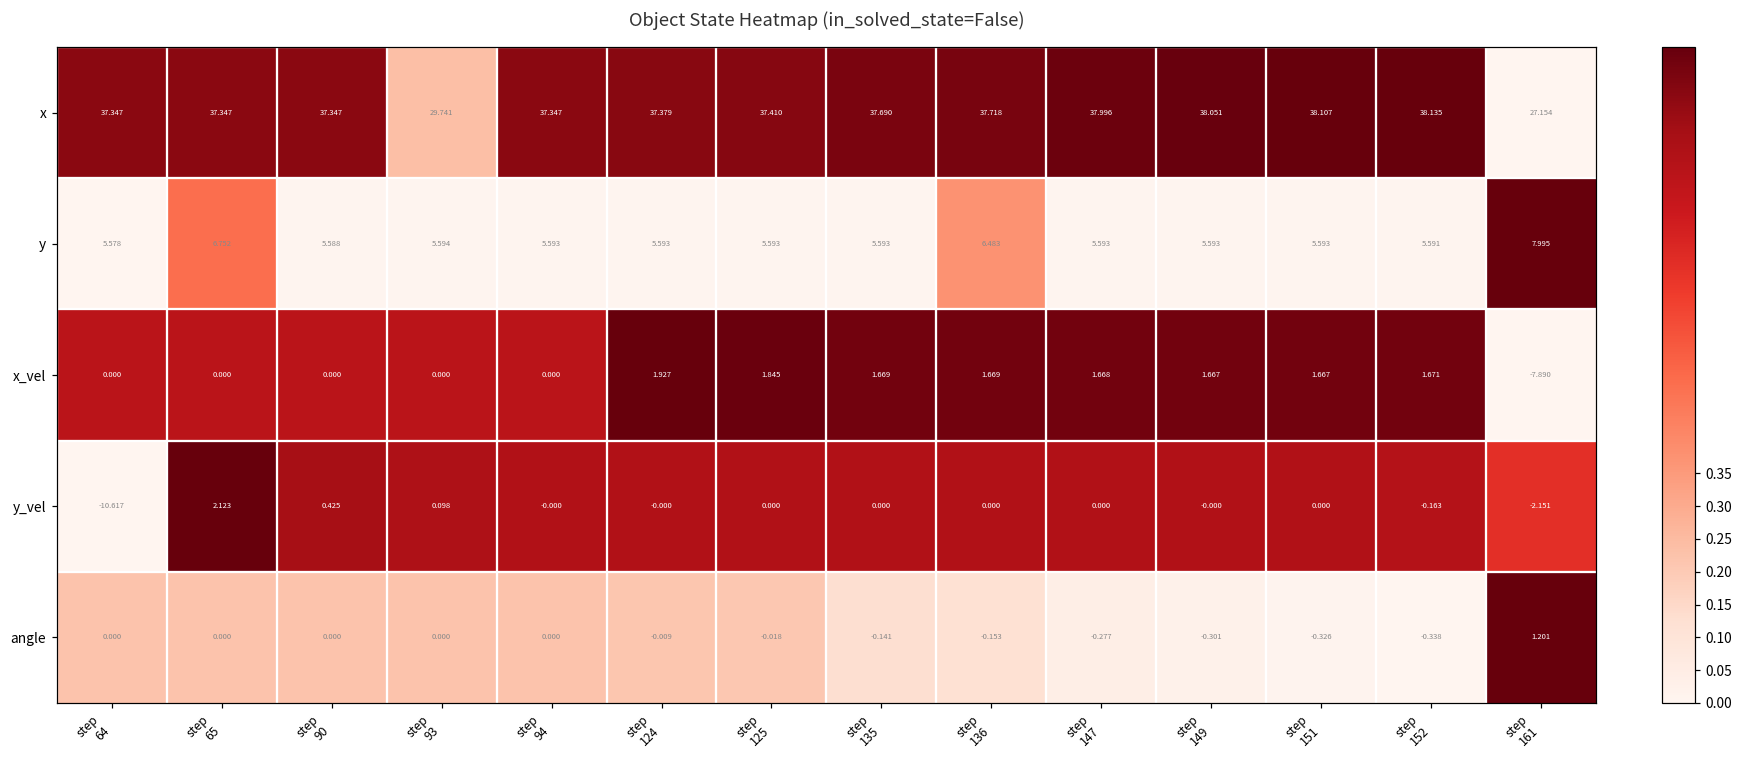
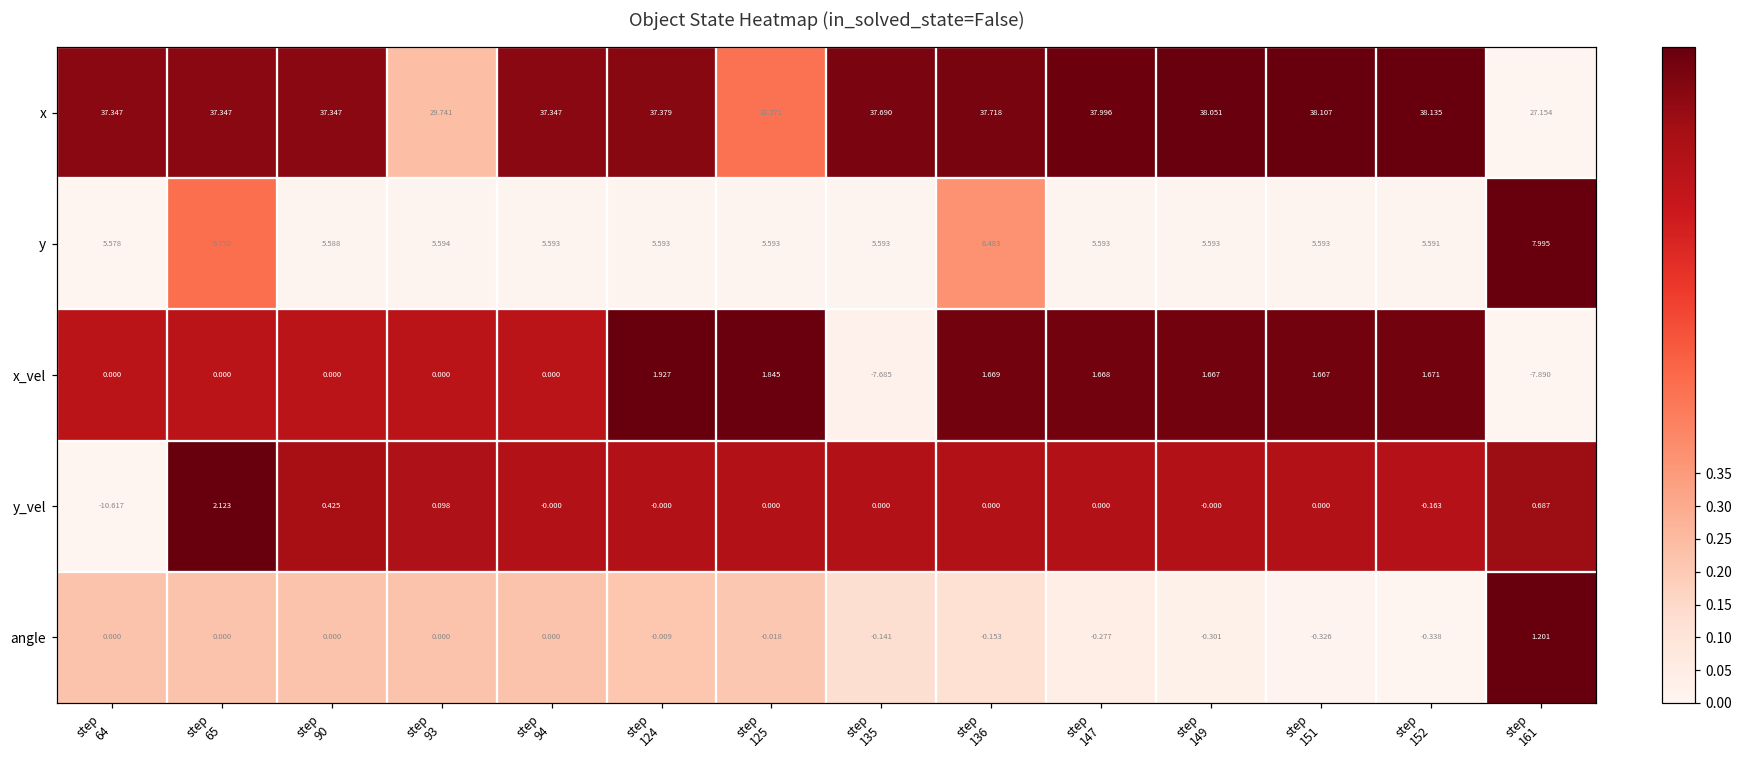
  {
    "x": {
      "step 64": 37.347,
      "step 65": 37.347,
      "step 90": 37.347,
      "step 93": 29.741,
      "step 94": 37.347,
      "step 124": 37.379,
-     "step 125": 37.410,
+     "step 125": 32.371,
      "step 135": 37.690,
      "step 136": 37.718,
      "step 147": 37.996,
      "step 149": 38.051,
      "step 151": 38.107,
      "step 152": 38.135,
      "step 161": 27.154
    },
    "y": {
      "step 64": 5.578,
      "step 65": 6.752,
      "step 90": 5.588,
      "step 93": 5.594,
      "step 94": 5.593,
      "step 124": 5.593,
      "step 125": 5.593,
      "step 135": 5.593,
      "step 136": 6.483,
      "step 147": 5.593,
      "step 149": 5.593,
      "step 151": 5.593,
      "step 152": 5.591,
      "step 161": 7.995
    },
    "x_vel": {
      "step 64": 0.000,
      "step 65": 0.000,
      "step 90": 0.000,
      "step 93": 0.000,
      "step 94": 0.000,
      "step 124": 1.927,
      "step 125": 1.845,
-     "step 135": 1.669,
+     "step 135": -7.685,
      "step 136": 1.669,
      "step 147": 1.668,
      "step 149": 1.667,
      "step 151": 1.667,
      "step 152": 1.671,
      "step 161": -7.890
    },
    "y_vel": {
      "step 64": -10.617,
      "step 65": 2.123,
      "step 90": 0.425,
      "step 93": 0.098,
      "step 94": -0.000,
      "step 124": -0.000,
      "step 125": 0.000,
      "step 135": 0.000,
      "step 136": 0.000,
      "step 147": 0.000,
      "step 149": -0.000,
      "step 151": 0.000,
      "step 152": -0.163,
-     "step 161": -2.151
+     "step 161": 0.687
    },
    "angle": {
      "step 64": 0.000,
      "step 65": 0.000,
      "step 90": 0.000,
      "step 93": 0.000,
      "step 94": 0.000,
      "step 124": -0.009,
      "step 125": -0.018,
      "step 135": -0.141,
      "step 136": -0.153,
      "step 147": -0.277,
      "step 149": -0.301,
      "step 151": -0.326,
      "step 152": -0.338,
      "step 161": 1.201
    }
  }
